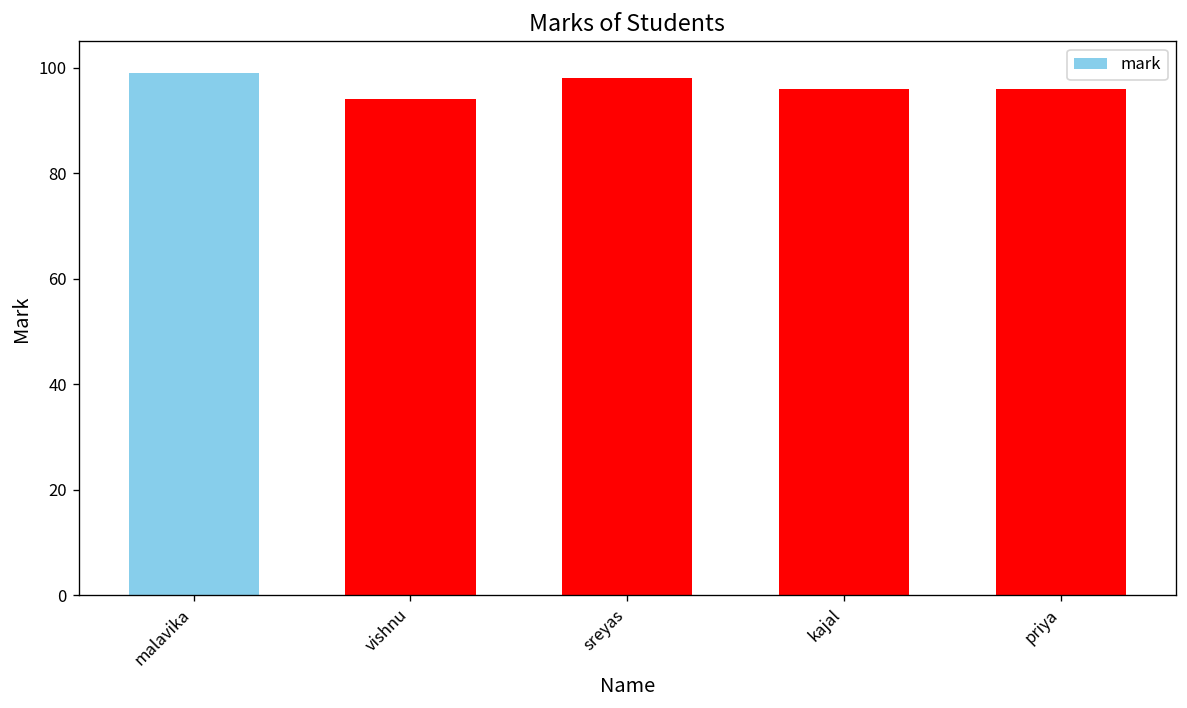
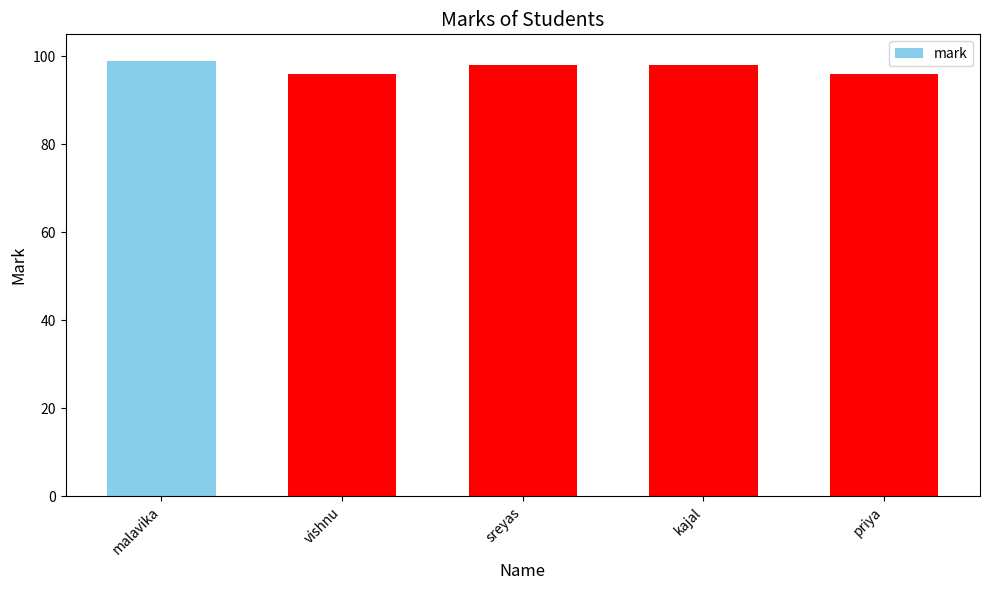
  {
    "malavika": 99,
-   "vishnu": 94,
+   "vishnu": 96,
    "sreyas": 98,
-   "kajal": 96,
+   "kajal": 98,
    "priya": 96
  }
